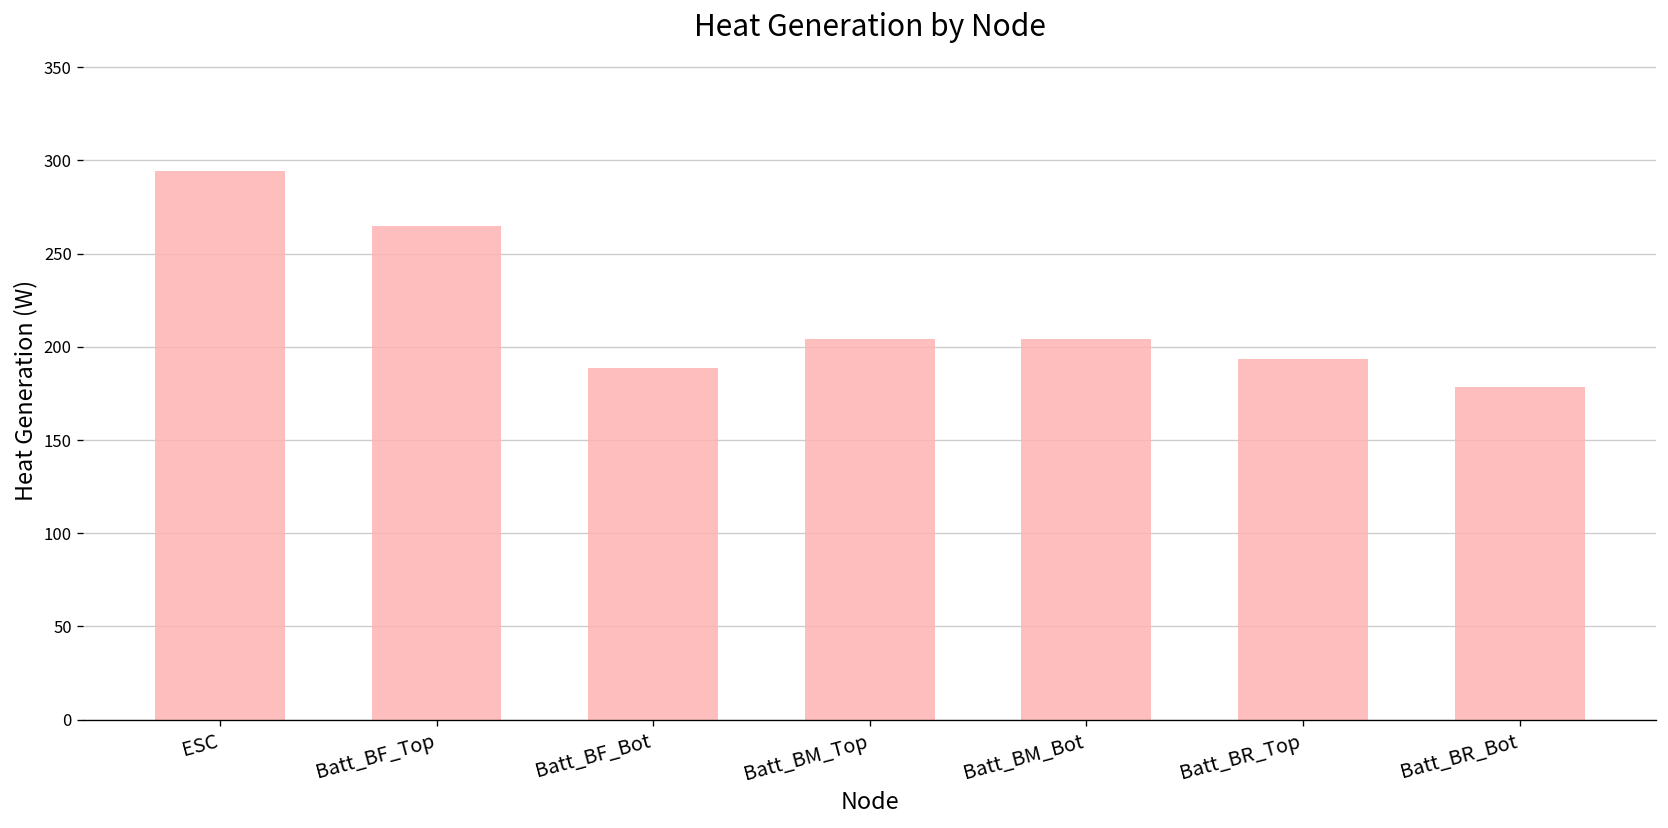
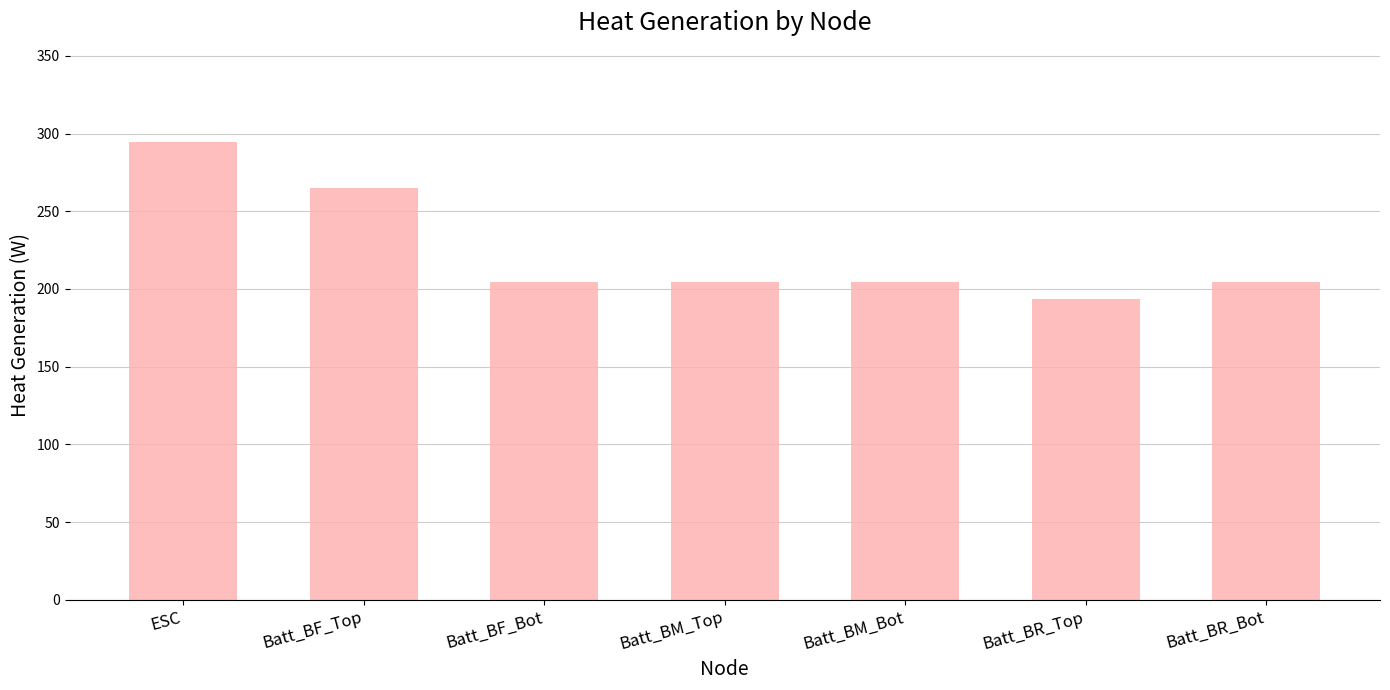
  {
    "ESC": 294,
    "Batt_BF_Top": 265,
-   "Batt_BF_Bot": 188,
+   "Batt_BF_Bot": 204,
    "Batt_BM_Top": 204,
    "Batt_BM_Bot": 204,
    "Batt_BR_Top": 194,
-   "Batt_BR_Bot": 178
+   "Batt_BR_Bot": 204
  }
